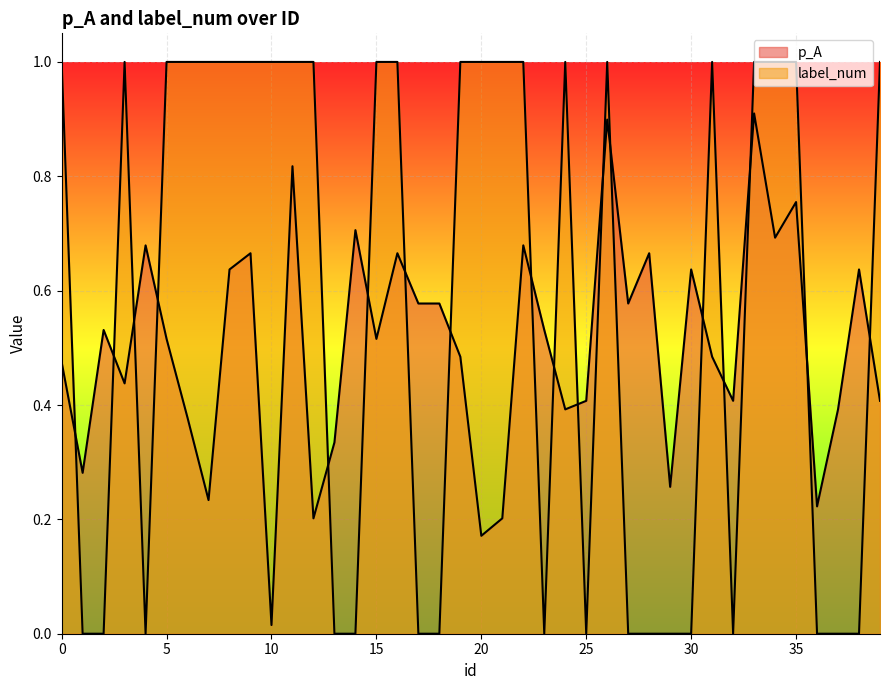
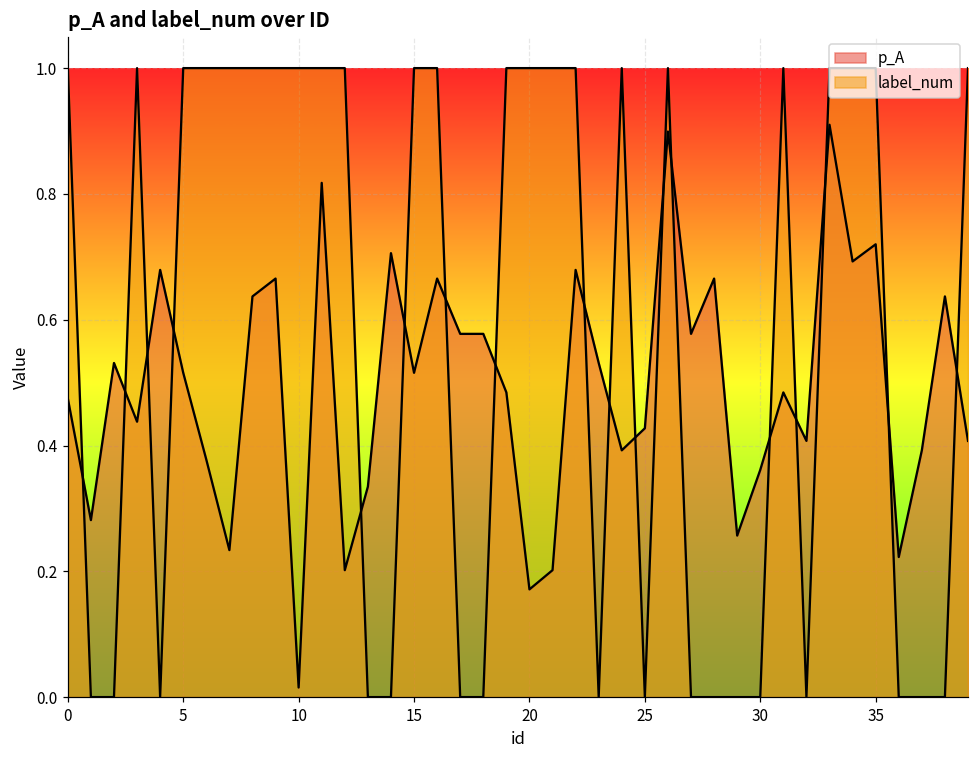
  {
    "p_A": {
      "0": 0.47,
      "5": 0.52,
      "10": 0.02,
      "15": 0.52,
      "20": 0.17,
-     "25": 0.41,
-     "30": 0.64,
-     "35": 0.75
+     "25": 0.43,
+     "30": 0.36,
+     "35": 0.72
    },
    "label_num": {
      "0": 1.00,
      "5": 1.00,
      "10": 1.00,
      "15": 1.00,
      "20": 1.00,
      "25": 0.00,
      "30": 0.00
    }
  }
